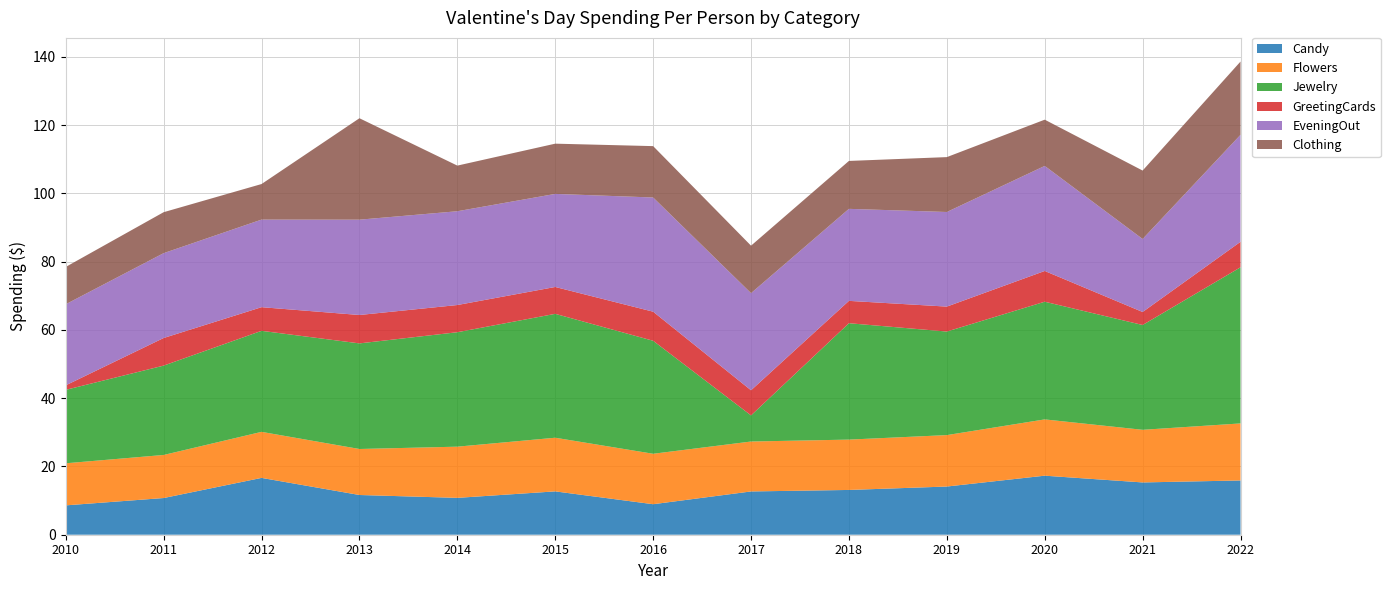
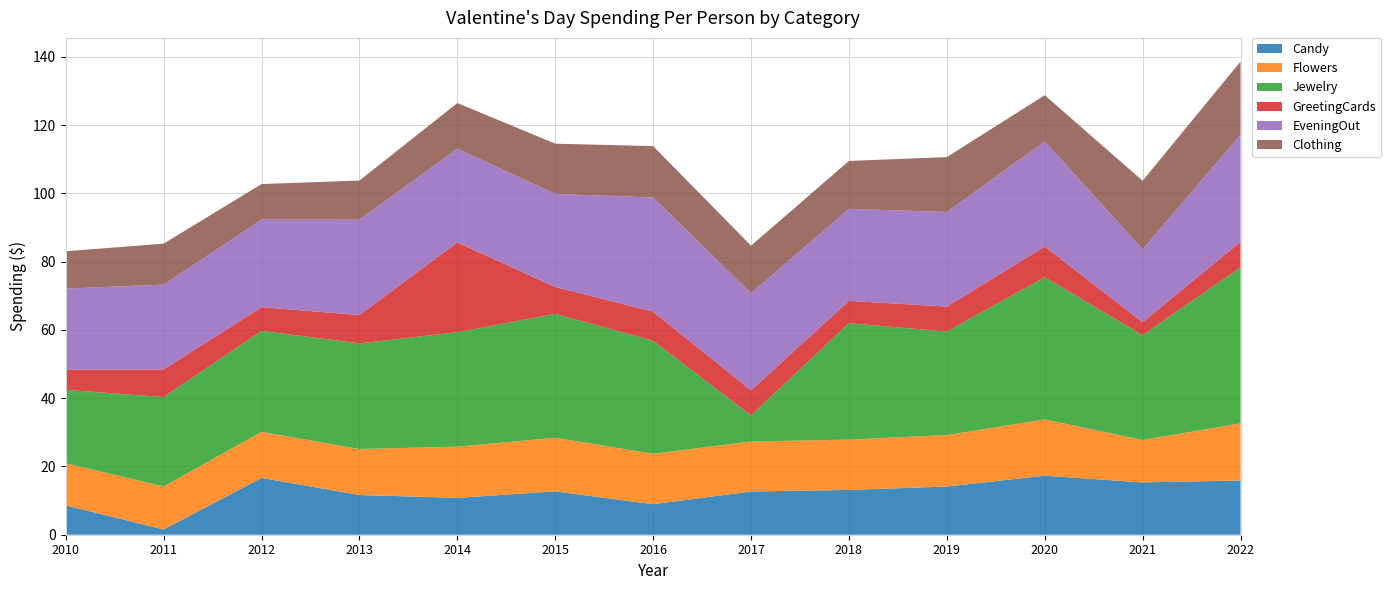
  {
    "Candy": {
      "2010": 9,
-     "2011": 11,
+     "2011": 2,
      "2012": 17,
      "2013": 12,
      "2014": 11,
      "2015": 13,
      "2016": 9,
      "2017": 13,
      "2018": 13,
      "2019": 14,
      "2020": 17,
      "2021": 15,
      "2022": 16
    },
    "Flowers": {
      "2010": 12,
      "2011": 13,
      "2012": 13,
      "2013": 13,
      "2014": 15,
      "2015": 16,
      "2016": 15,
      "2017": 15,
      "2018": 15,
      "2019": 15,
      "2020": 16,
-     "2021": 15,
+     "2021": 12,
      "2022": 17
    },
    "Jewelry": {
      "2010": 22,
      "2011": 26,
      "2012": 30,
      "2013": 31,
      "2014": 34,
      "2015": 36,
      "2016": 33,
      "2017": 8,
      "2018": 34,
      "2019": 30,
-     "2020": 34,
+     "2020": 42,
      "2021": 31,
      "2022": 46
    },
    "GreetingCards": {
-     "2010": 1,
+     "2010": 6,
      "2011": 8,
      "2012": 7,
      "2013": 8,
-     "2014": 8,
+     "2014": 26,
      "2015": 8,
      "2016": 9,
      "2017": 7,
      "2018": 7,
      "2019": 7,
      "2020": 9,
      "2021": 4,
      "2022": 7
    },
    "EveningOut": {
      "2010": 24,
      "2011": 25,
      "2012": 26,
      "2013": 28,
      "2014": 27,
      "2015": 27,
      "2016": 33,
      "2017": 28,
      "2018": 27,
      "2019": 28,
      "2020": 31,
      "2021": 21,
      "2022": 31
    },
    "Clothing": {
      "2010": 11,
      "2011": 12,
      "2012": 10,
-     "2013": 30,
+     "2013": 11,
      "2014": 13,
      "2015": 15,
      "2016": 15,
      "2017": 14,
      "2018": 14,
      "2019": 16,
      "2020": 14,
      "2021": 20,
      "2022": 21
    }
  }
